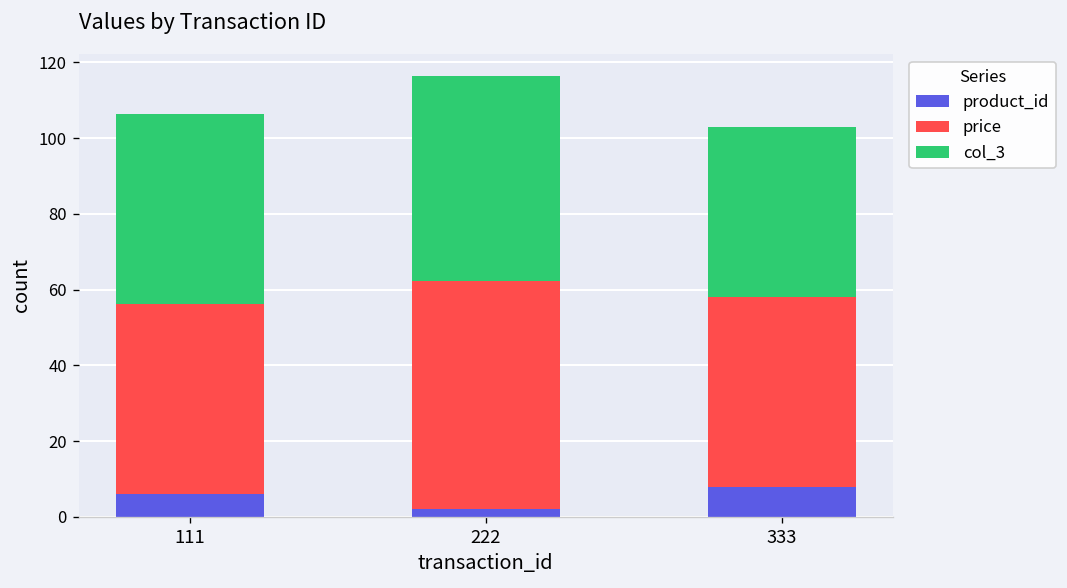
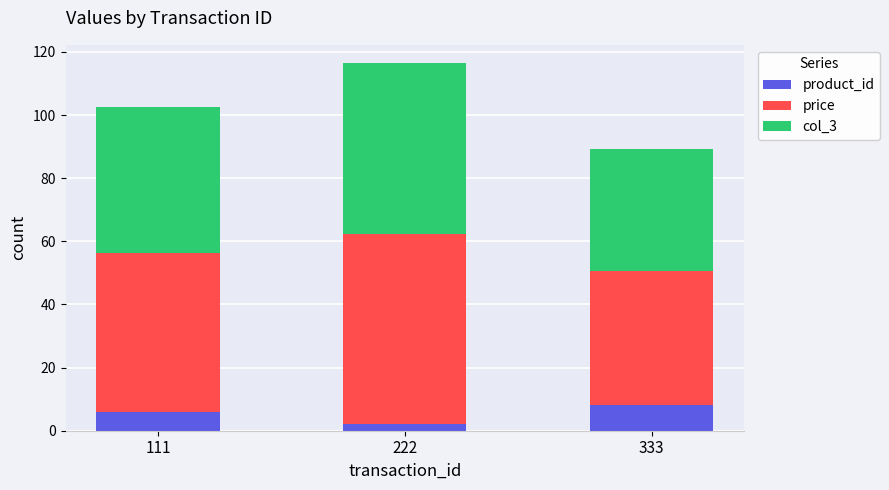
  {
    "product_id": {
      "111": 6,
      "222": 2,
      "333": 8
    },
    "price": {
      "111": 50,
      "222": 60,
-     "333": 50
+     "333": 43
    },
    "col_3": {
-     "111": 50,
+     "111": 46,
      "222": 54,
-     "333": 45
+     "333": 39
    }
  }
